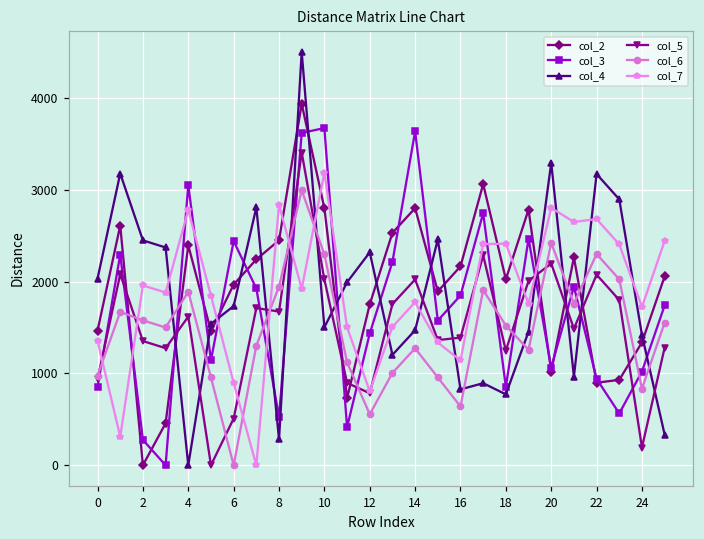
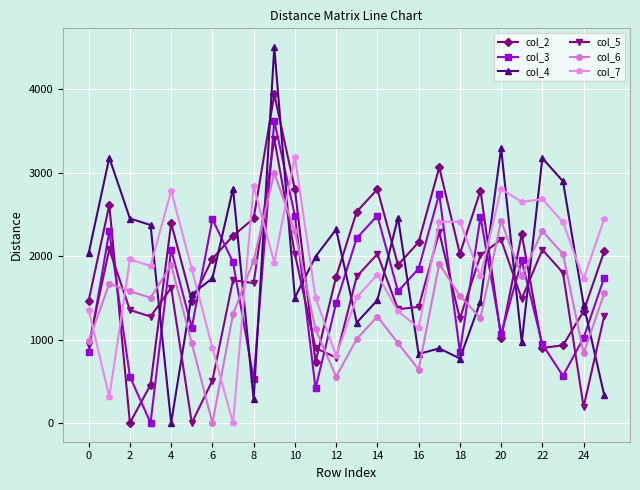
  {
    "col_3": {
      "0": 900,
-     "2": 300,
-     "4": 3100,
+     "2": 600,
+     "4": 2100,
      "6": 2400,
      "8": 500,
-     "10": 3700,
+     "10": 2500,
      "12": 1400,
-     "14": 3600,
+     "14": 2500,
      "16": 1800,
      "18": 900,
      "20": 1100,
      "22": 900,
      "24": 1000
    }
  }
